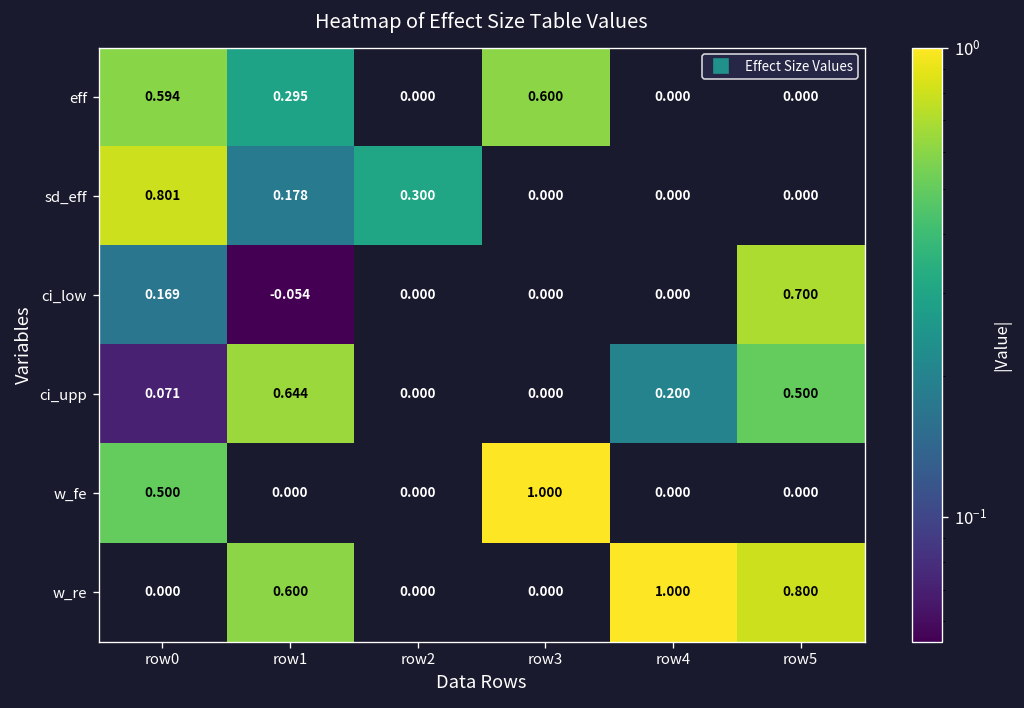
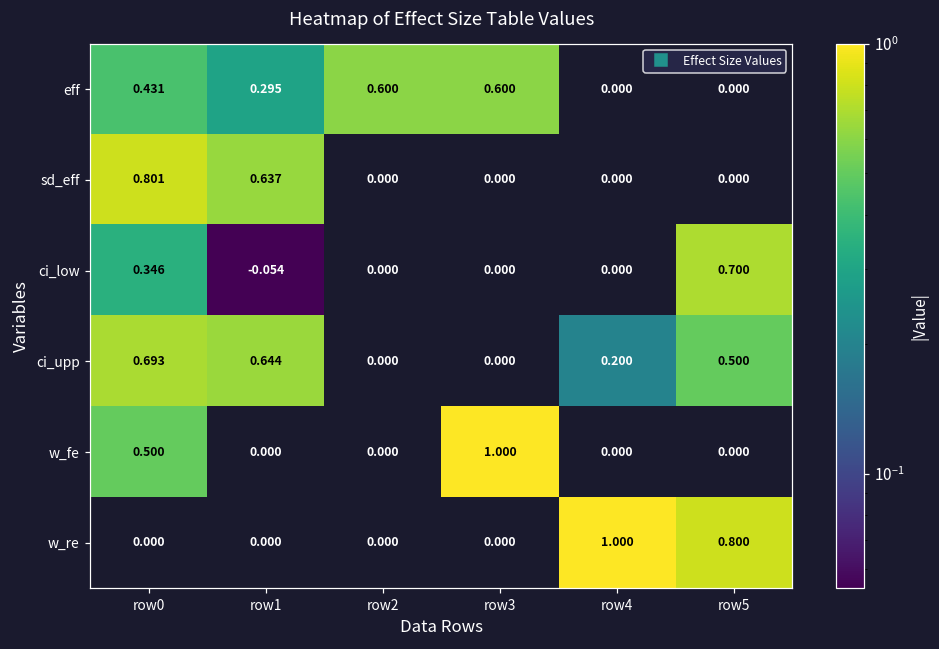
  {
    "eff": {
-     "row0": 0.594,
+     "row0": 0.431,
      "row1": 0.295,
-     "row2": 0.000,
+     "row2": 0.600,
      "row3": 0.600,
      "row4": 0.000,
      "row5": 0.000
    },
    "sd_eff": {
      "row0": 0.801,
-     "row1": 0.178,
-     "row2": 0.300,
+     "row1": 0.637,
+     "row2": 0.000,
      "row3": 0.000,
      "row4": 0.000,
      "row5": 0.000
    },
    "ci_low": {
-     "row0": 0.169,
+     "row0": 0.346,
      "row1": -0.054,
      "row2": 0.000,
      "row3": 0.000,
      "row4": 0.000,
      "row5": 0.700
    },
    "ci_upp": {
-     "row0": 0.071,
+     "row0": 0.693,
      "row1": 0.644,
      "row2": 0.000,
      "row3": 0.000,
      "row4": 0.200,
      "row5": 0.500
    },
    "w_fe": {
      "row0": 0.500,
      "row1": 0.000,
      "row2": 0.000,
      "row3": 1.000,
      "row4": 0.000,
      "row5": 0.000
    },
    "w_re": {
      "row0": 0.000,
-     "row1": 0.600,
+     "row1": 0.000,
      "row2": 0.000,
      "row3": 0.000,
      "row4": 1.000,
      "row5": 0.800
    }
  }
